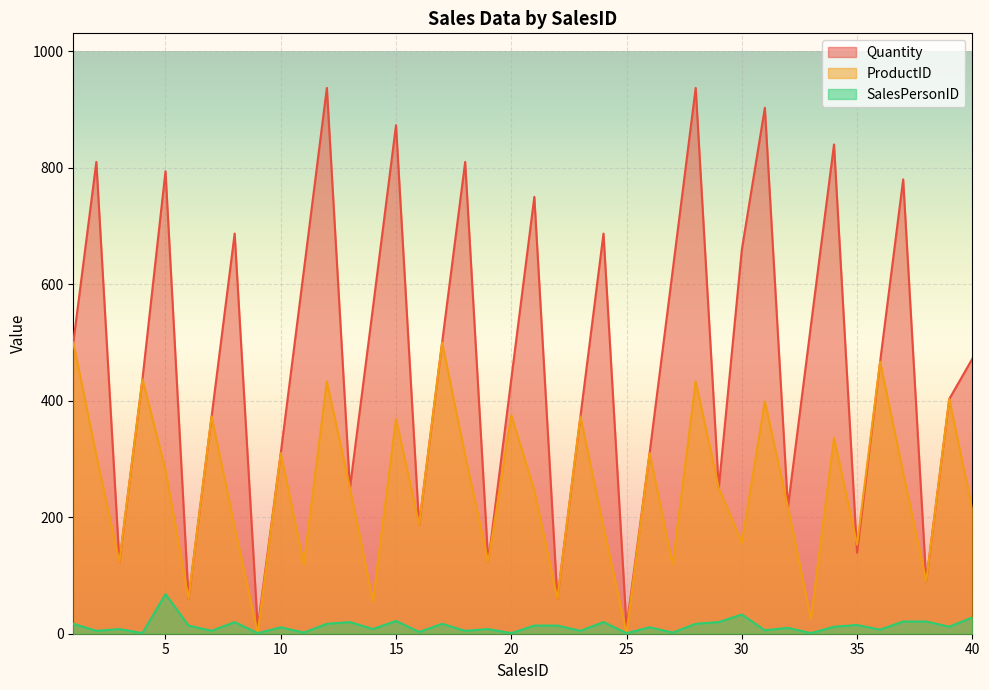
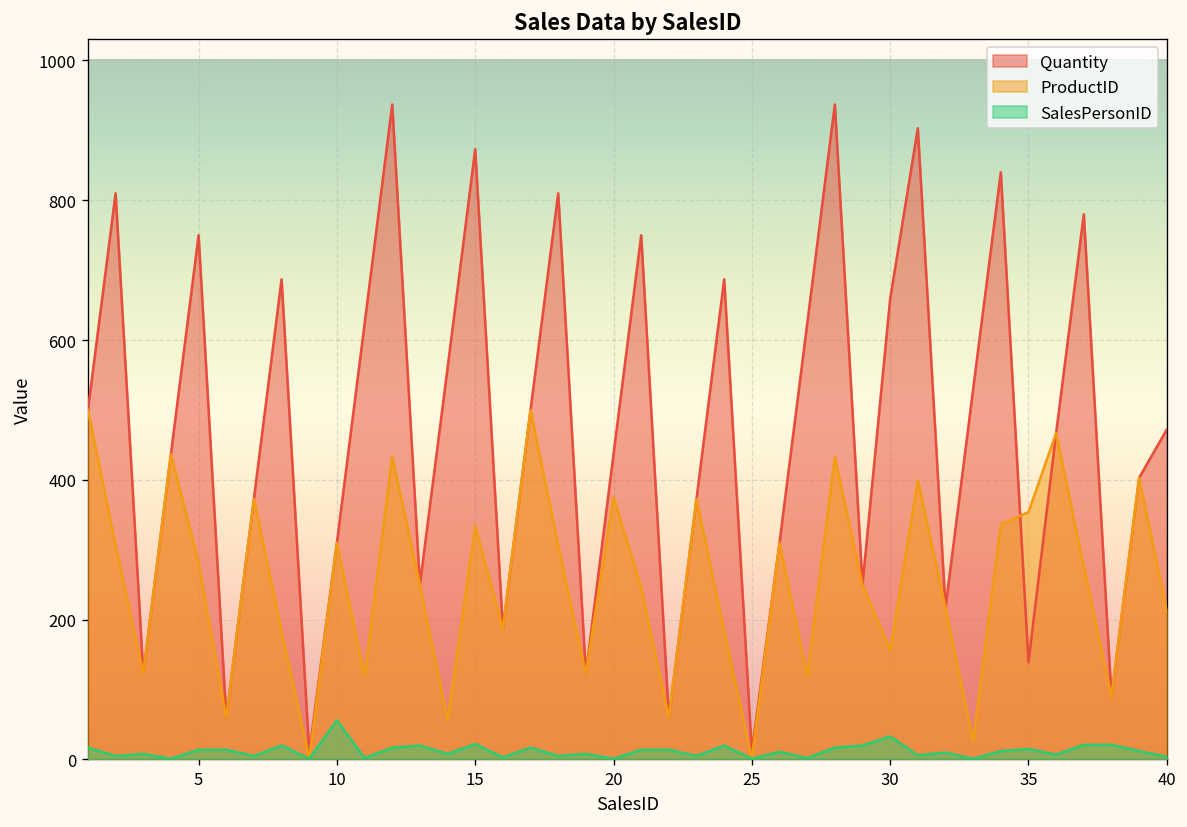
  {
    "Quantity": {
-     "5": 790,
+     "5": 750,
      "15": 870,
      "20": 440,
      "25": 10,
      "30": 660,
      "35": 140,
      "40": 470
    },
    "ProductID": {
      "5": 280,
-     "15": 370,
+     "15": 330,
      "20": 380,
      "30": 160,
-     "35": 150,
+     "35": 350,
      "40": 210
    },
    "SalesPersonID": {
-     "5": 70,
-     "10": 10,
+     "5": 10,
+     "10": 60,
      "15": 20,
      "20": 0,
      "30": 30,
      "35": 20,
-     "40": 30
+     "40": 0
    }
  }
